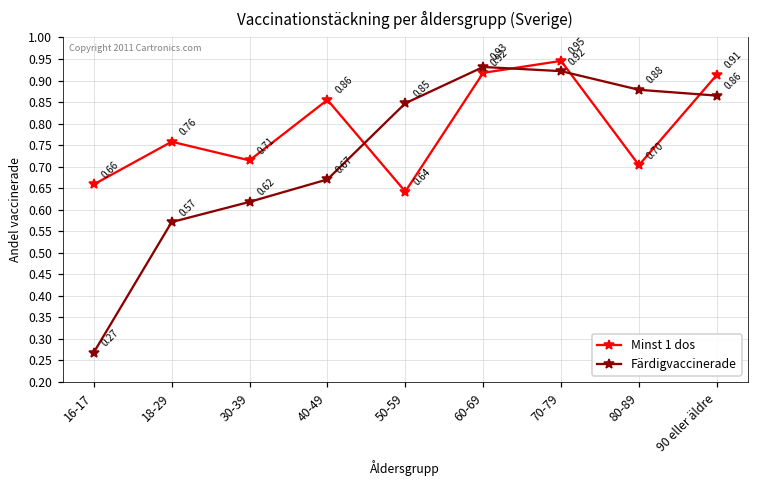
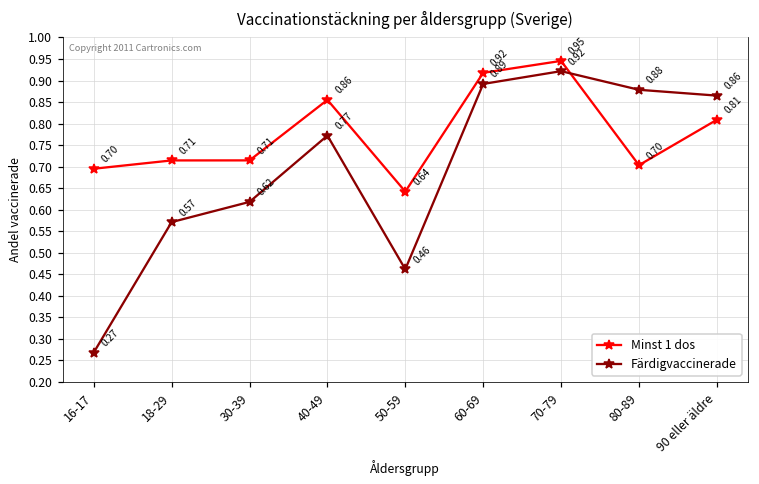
  {
    "Minst 1 dos": {
-     "16-17": 0.66,
-     "18-29": 0.76,
+     "16-17": 0.70,
+     "18-29": 0.71,
      "30-39": 0.71,
      "40-49": 0.86,
      "50-59": 0.64,
      "80-89": 0.70,
-     "90 eller äldre": 0.91
+     "90 eller äldre": 0.81
    },
    "Färdigvaccinerade": {
      "16-17": 0.27,
      "18-29": 0.57,
      "30-39": 0.62,
-     "40-49": 0.67,
-     "50-59": 0.85,
-     "60-69": 0.93,
+     "40-49": 0.77,
+     "50-59": 0.46,
+     "60-69": 0.89,
      "80-89": 0.88,
      "90 eller äldre": 0.86
    }
  }
